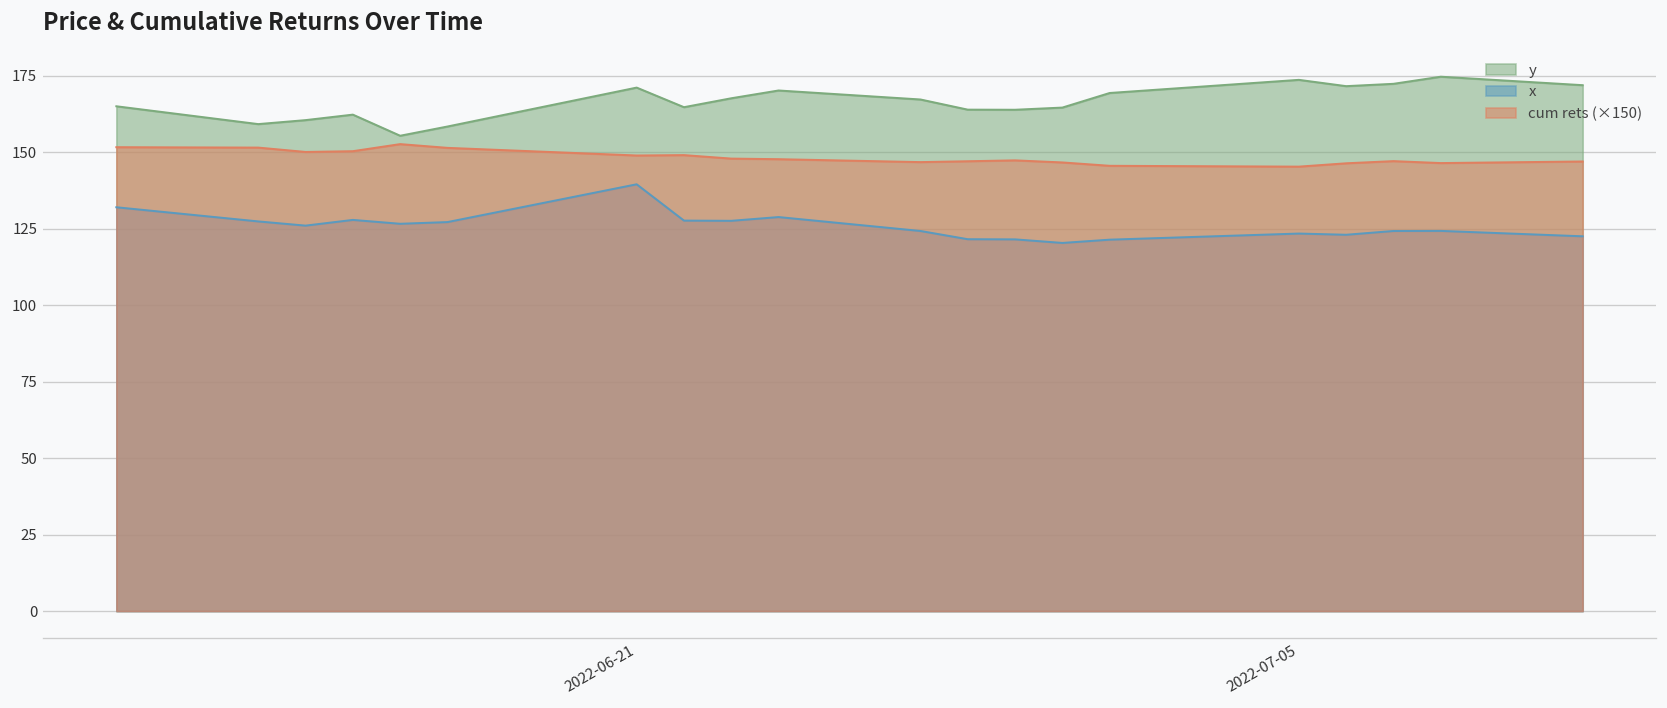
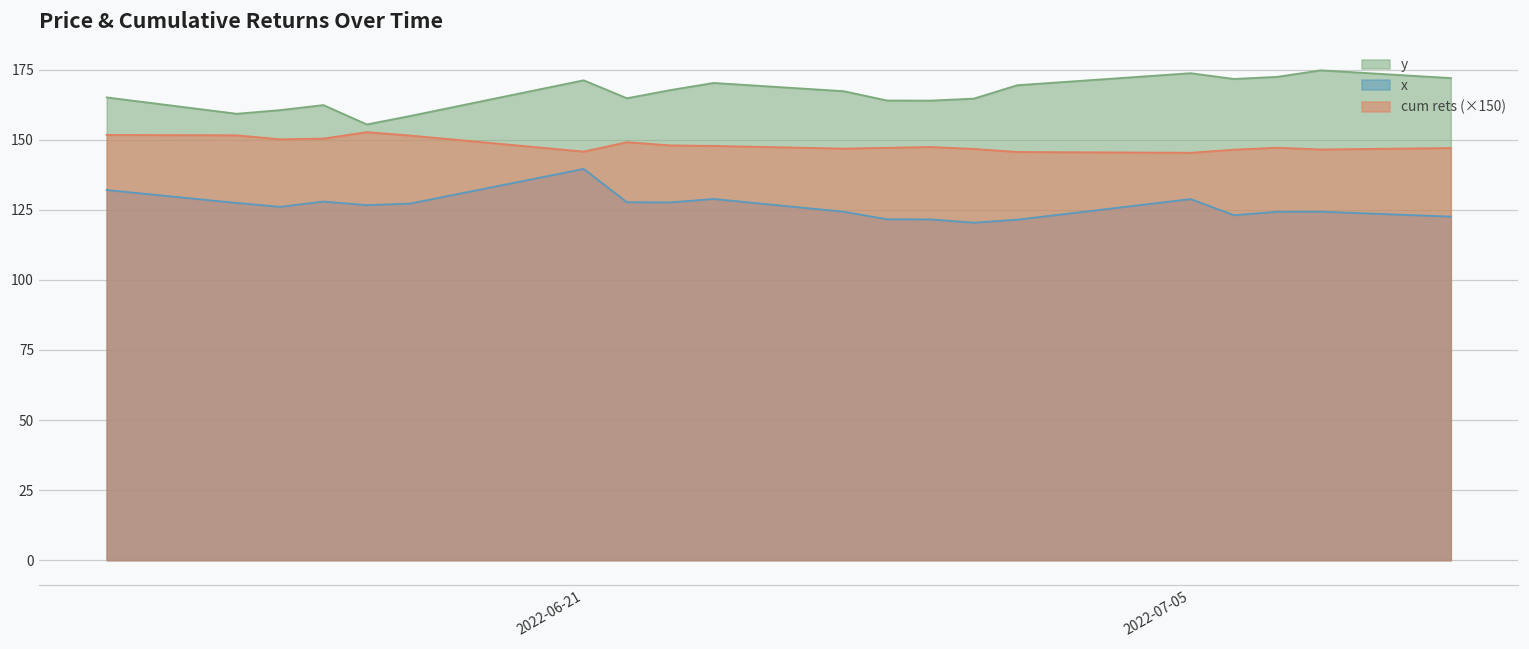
  {
    "y": {
      "2022-06-21": 171,
      "2022-07-05": 174
    },
    "x": {
      "2022-06-21": 140,
-     "2022-07-05": 123
+     "2022-07-05": 129
    },
    "cum rets (×150)": {
-     "2022-06-21": 149,
+     "2022-06-21": 146,
      "2022-07-05": 145
    }
  }
